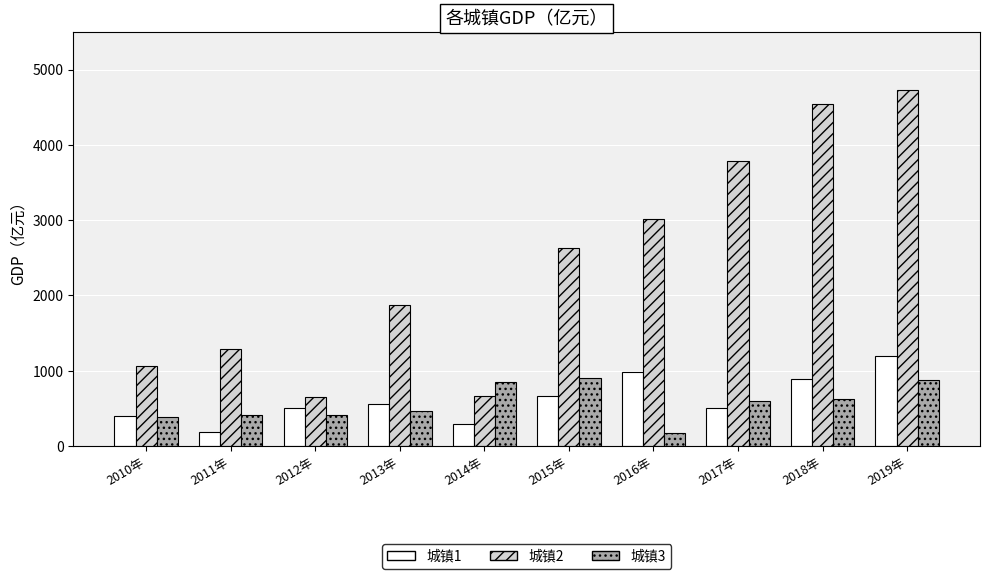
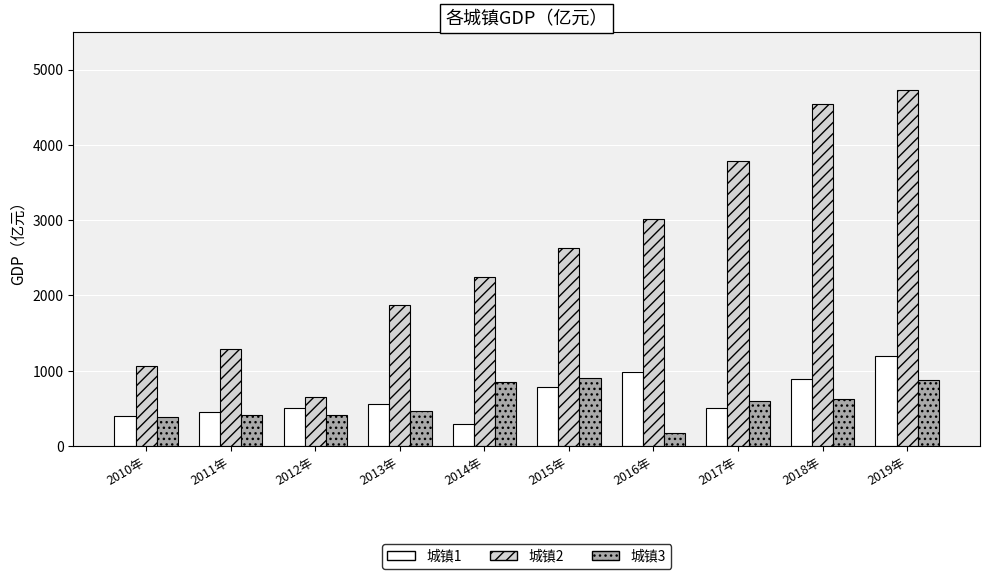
  {
    "城镇1": {
      "2010年": 400,
-     "2011年": 200,
+     "2011年": 500,
      "2012年": 500,
      "2013年": 600,
      "2014年": 300,
-     "2015年": 700,
+     "2015年": 800,
      "2016年": 1000,
      "2017年": 500,
      "2018年": 900,
      "2019年": 1200
    },
    "城镇2": {
      "2010年": 1100,
      "2011年": 1300,
      "2012年": 700,
      "2013年": 1900,
-     "2014年": 700,
+     "2014年": 2200,
      "2015年": 2600,
      "2016年": 3000,
      "2017年": 3800,
      "2018年": 4500,
      "2019年": 4700
    },
    "城镇3": {
      "2010年": 400,
      "2011年": 400,
      "2012年": 400,
      "2013年": 500,
      "2014年": 800,
      "2015年": 900,
      "2016年": 200,
      "2017年": 600,
      "2018年": 600,
      "2019年": 900
    }
  }
